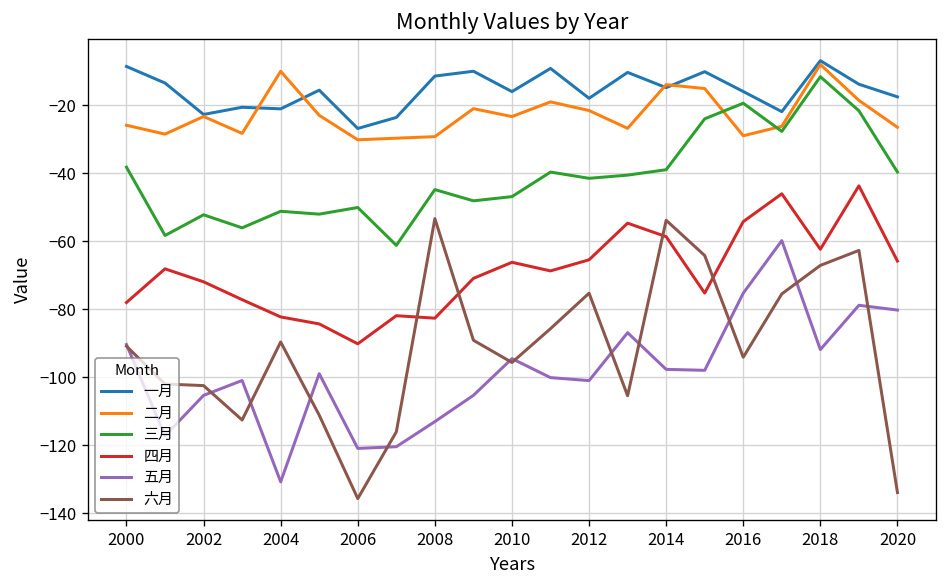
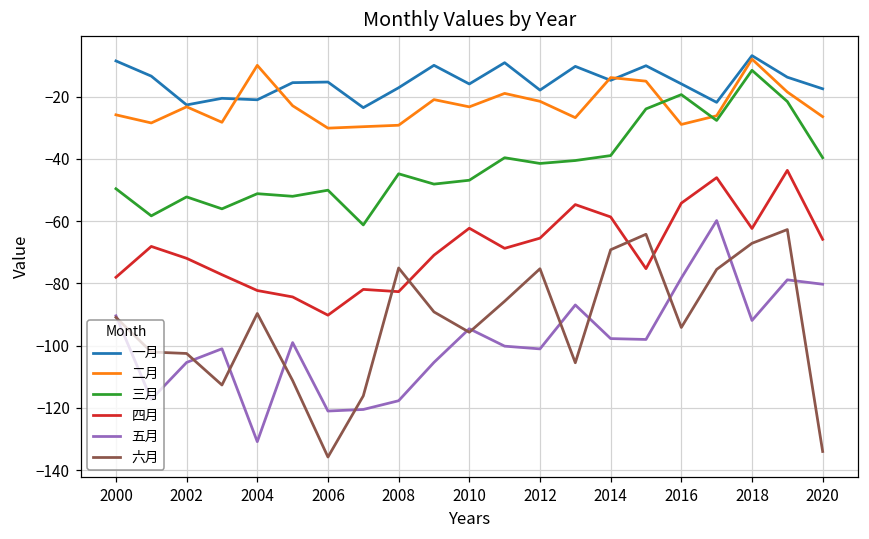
  {
    "一月": {
      "2000": -9,
      "2004": -21,
-     "2006": -27,
-     "2008": -11,
+     "2006": -15,
+     "2008": -17,
      "2010": -16,
      "2012": -18,
      "2016": -16,
      "2018": -7,
      "2020": -17
    },
    "二月": {
      "2000": -26,
      "2004": -10,
      "2006": -30,
      "2008": -29,
      "2010": -23,
      "2012": -22,
      "2016": -29,
      "2018": -8,
      "2020": -26
    },
    "三月": {
-     "2000": -38,
+     "2000": -50,
      "2002": -52,
      "2004": -51,
      "2006": -50,
      "2008": -45,
      "2010": -47,
      "2012": -41,
      "2014": -39,
      "2016": -19,
      "2018": -12,
      "2020": -40
    },
    "四月": {
      "2000": -78,
      "2002": -72,
      "2004": -82,
      "2006": -90,
      "2008": -83,
-     "2010": -66,
+     "2010": -62,
      "2012": -65,
      "2014": -59,
      "2016": -54,
      "2018": -62,
      "2020": -66
    },
    "五月": {
      "2002": -105,
      "2004": -131,
      "2006": -121,
-     "2008": -113,
+     "2008": -118,
      "2010": -95,
      "2012": -101,
      "2014": -98,
-     "2016": -75,
+     "2016": -78,
      "2018": -92,
      "2020": -80
    },
    "六月": {
      "2002": -102,
      "2004": -90,
      "2006": -136,
-     "2008": -53,
+     "2008": -75,
      "2010": -96,
      "2012": -75,
-     "2014": -54,
+     "2014": -69,
      "2016": -94,
      "2018": -67,
      "2020": -134
    }
  }
